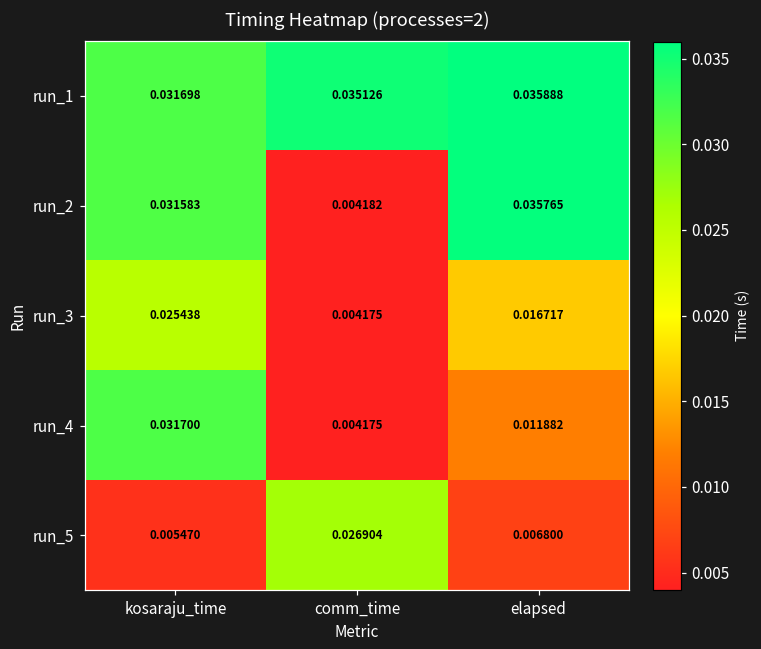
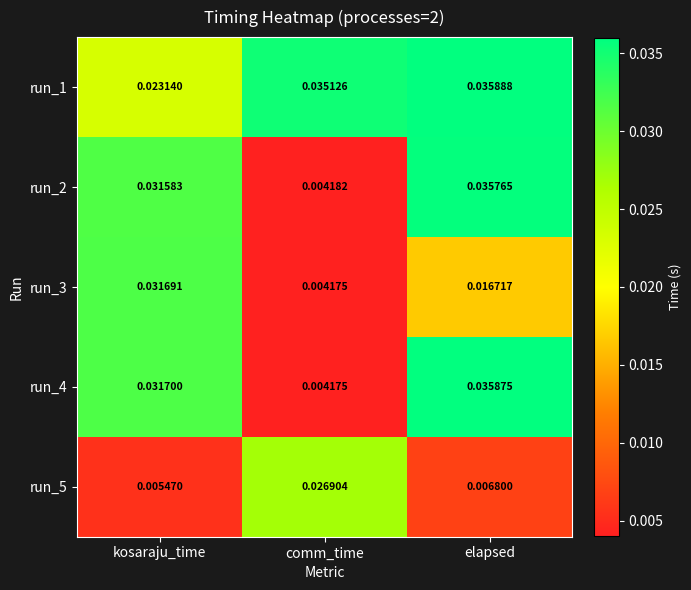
  {
    "run_1": {
-     "kosaraju_time": 0.031698,
+     "kosaraju_time": 0.023140,
      "comm_time": 0.035126,
      "elapsed": 0.035888
    },
    "run_2": {
      "kosaraju_time": 0.031583,
      "comm_time": 0.004182,
      "elapsed": 0.035765
    },
    "run_3": {
-     "kosaraju_time": 0.025438,
+     "kosaraju_time": 0.031691,
      "comm_time": 0.004175,
      "elapsed": 0.016717
    },
    "run_4": {
      "kosaraju_time": 0.031700,
      "comm_time": 0.004175,
-     "elapsed": 0.011882
+     "elapsed": 0.035875
    },
    "run_5": {
      "kosaraju_time": 0.005470,
      "comm_time": 0.026904,
      "elapsed": 0.006800
    }
  }
